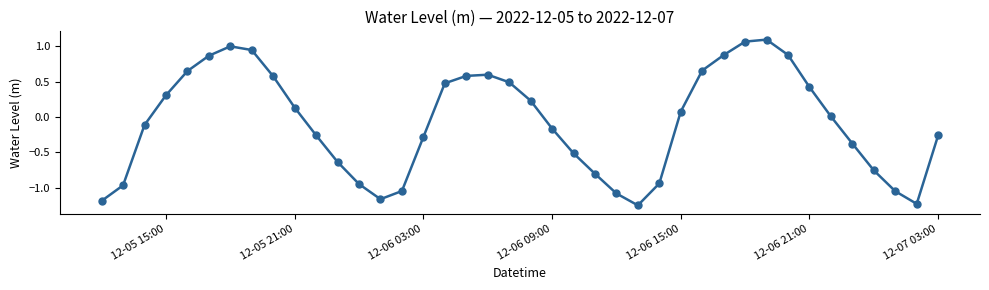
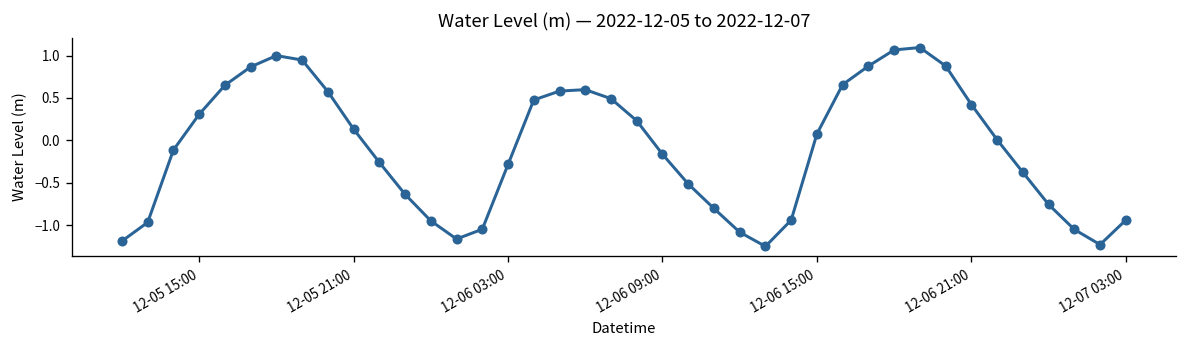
  {
    "12-05 15:00": 0.3,
    "12-05 21:00": 0.1,
    "12-06 03:00": -0.3,
    "12-06 09:00": -0.2,
    "12-06 15:00": 0.1,
    "12-06 21:00": 0.4,
-   "12-07 03:00": -0.3
+   "12-07 03:00": -0.9
  }
